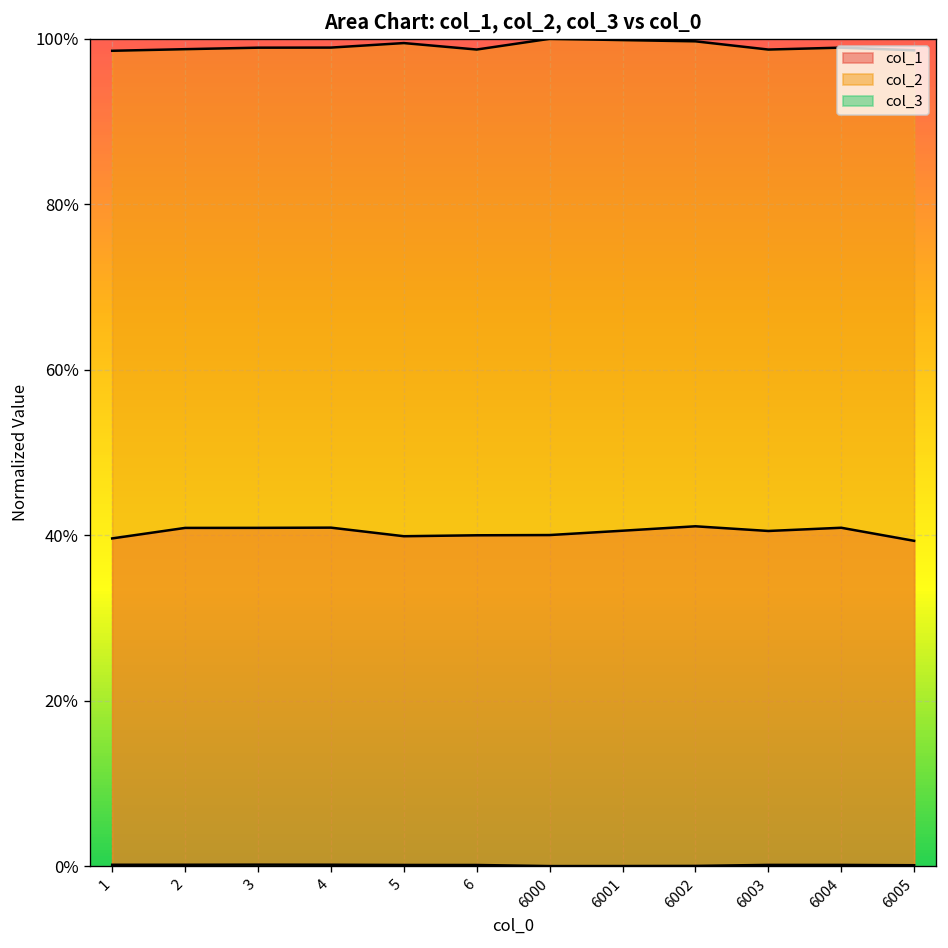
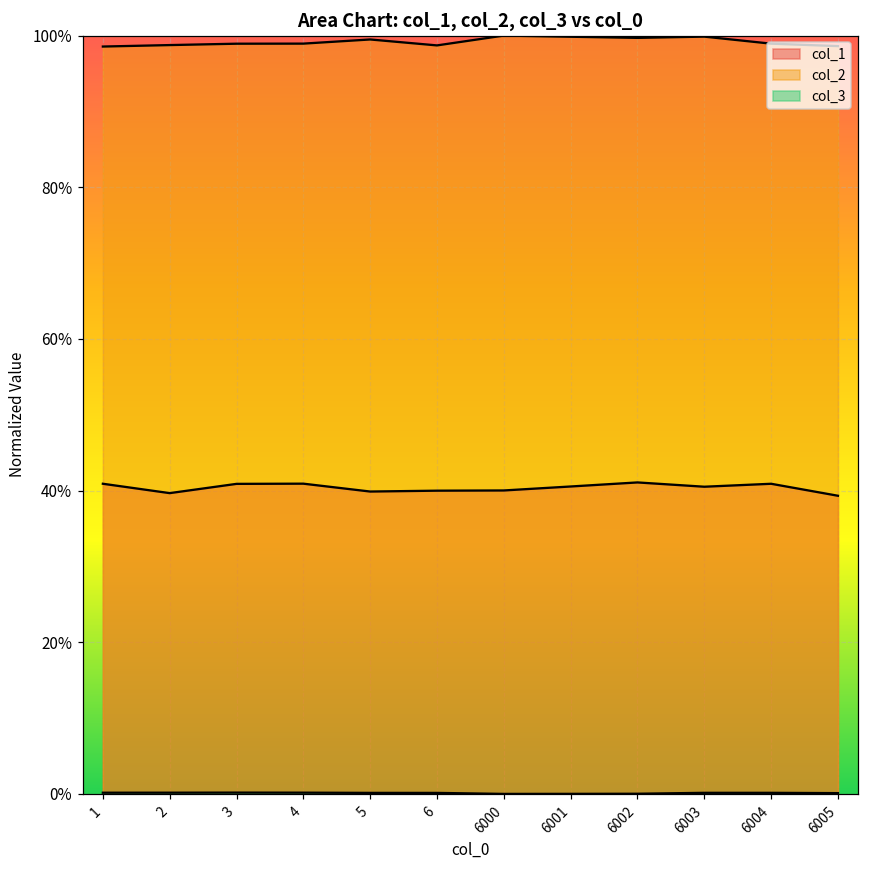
  {
    "col_1": {
-     "1": "40%",
-     "2": "41%",
+     "1": "41%",
+     "2": "40%",
      "3": "41%",
      "4": "41%",
      "5": "40%",
      "6": "40%",
      "6000": "40%",
      "6001": "41%",
      "6002": "41%",
      "6003": "41%",
      "6004": "41%",
      "6005": "39%"
    },
    "col_2": {
      "1": "99%",
      "2": "99%",
      "3": "99%",
      "4": "99%",
      "5": "99%",
      "6": "99%",
      "6000": "100%",
      "6001": "100%",
      "6002": "100%",
-     "6003": "99%"
+     "6003": "100%"
    },
    "col_3": {
      "1": "0%",
      "2": "0%",
      "3": "0%",
      "4": "0%",
      "5": "0%",
      "6": "0%",
      "6000": "0%",
      "6001": "0%",
      "6002": "0%",
      "6003": "0%",
      "6004": "0%",
      "6005": "0%"
    }
  }
